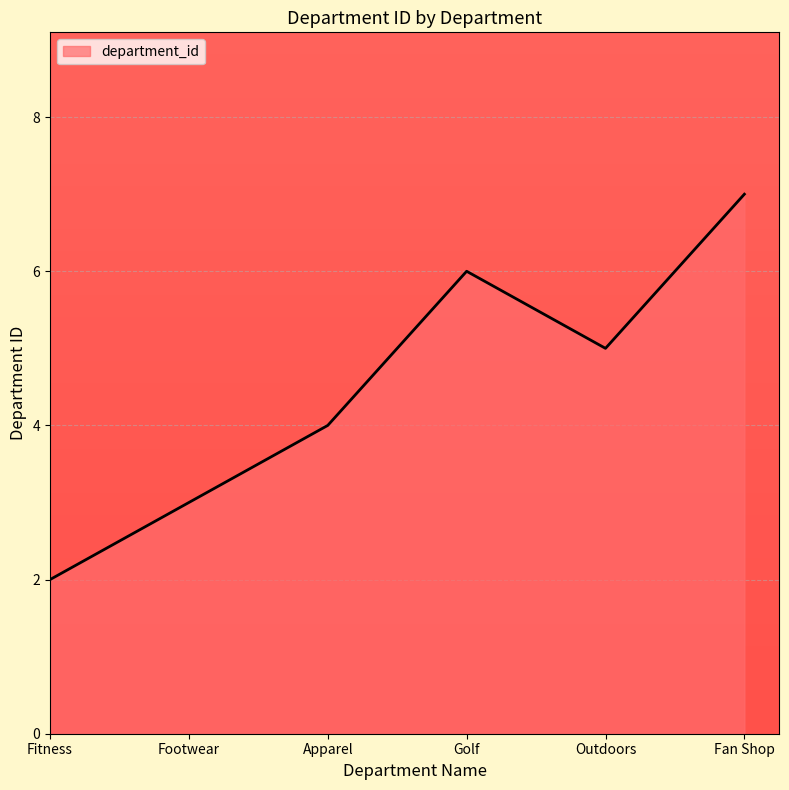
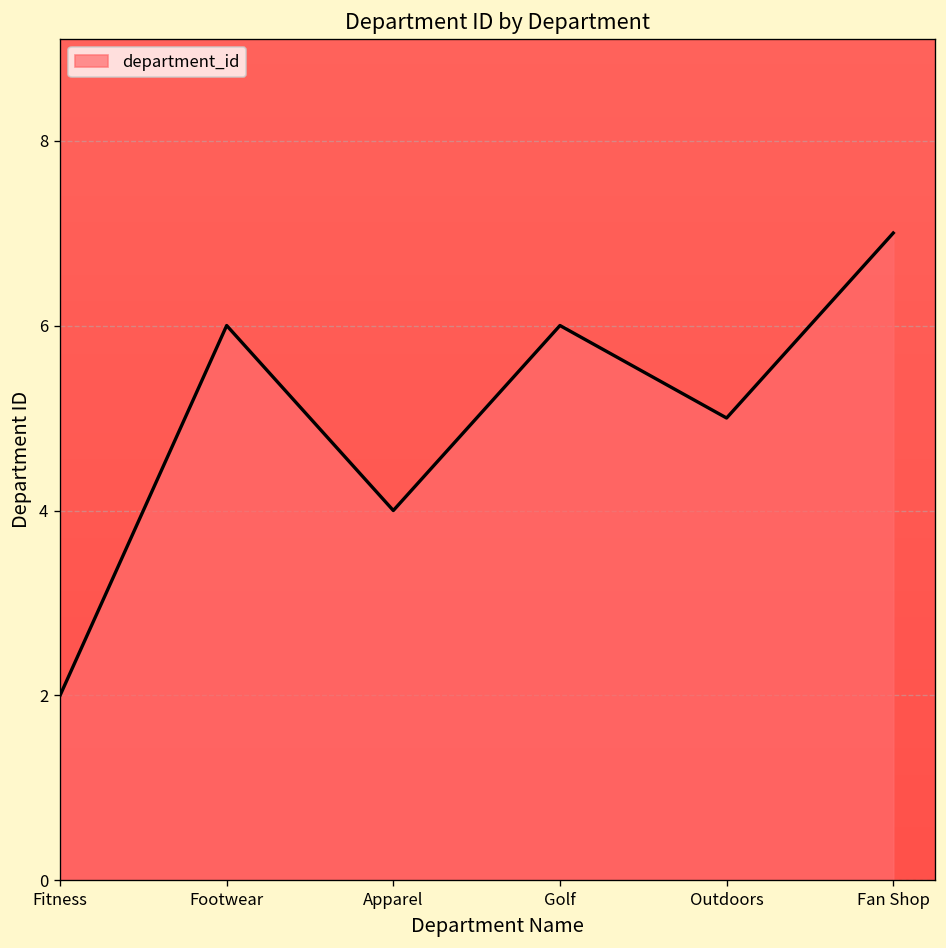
  {
    "Fitness": 2,
-   "Footwear": 3,
+   "Footwear": 6,
    "Apparel": 4,
    "Golf": 6,
    "Outdoors": 5,
    "Fan Shop": 7
  }
